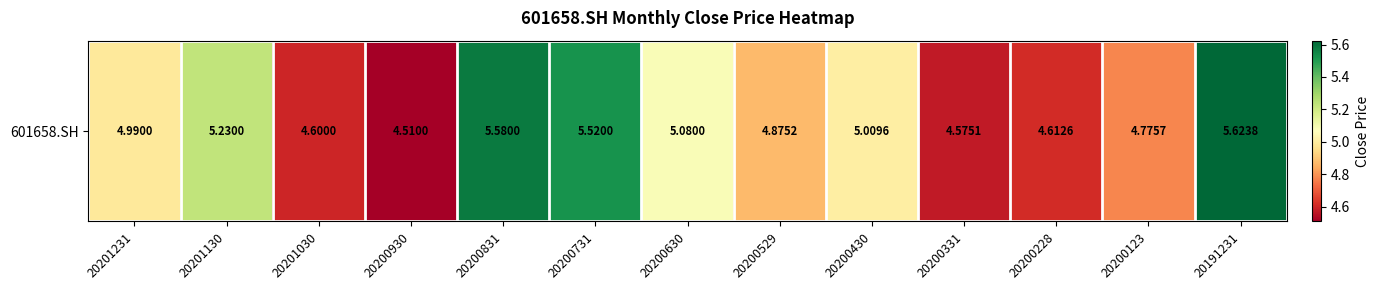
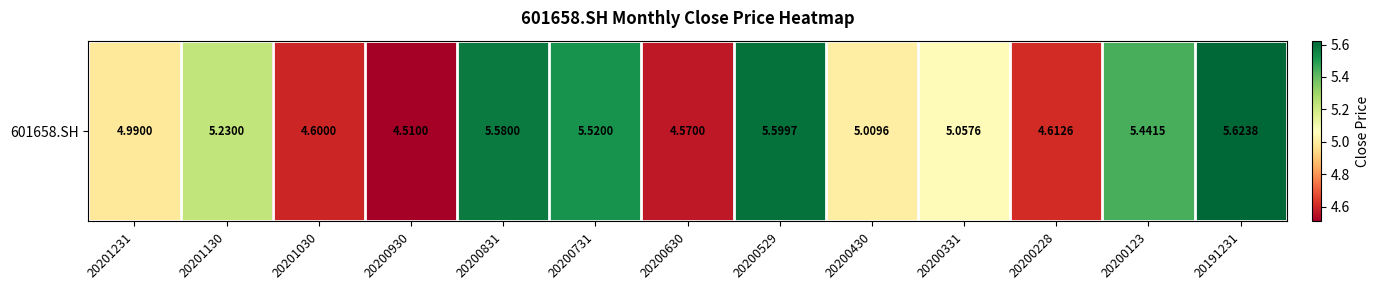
  {
    "601658.SH": {
      "20201231": 4.9900,
      "20201130": 5.2300,
      "20201030": 4.6000,
      "20200930": 4.5100,
      "20200831": 5.5800,
      "20200731": 5.5200,
-     "20200630": 5.0800,
-     "20200529": 4.8752,
+     "20200630": 4.5700,
+     "20200529": 5.5997,
      "20200430": 5.0096,
-     "20200331": 4.5751,
+     "20200331": 5.0576,
      "20200228": 4.6126,
-     "20200123": 4.7757,
+     "20200123": 5.4415,
      "20191231": 5.6238
    }
  }
